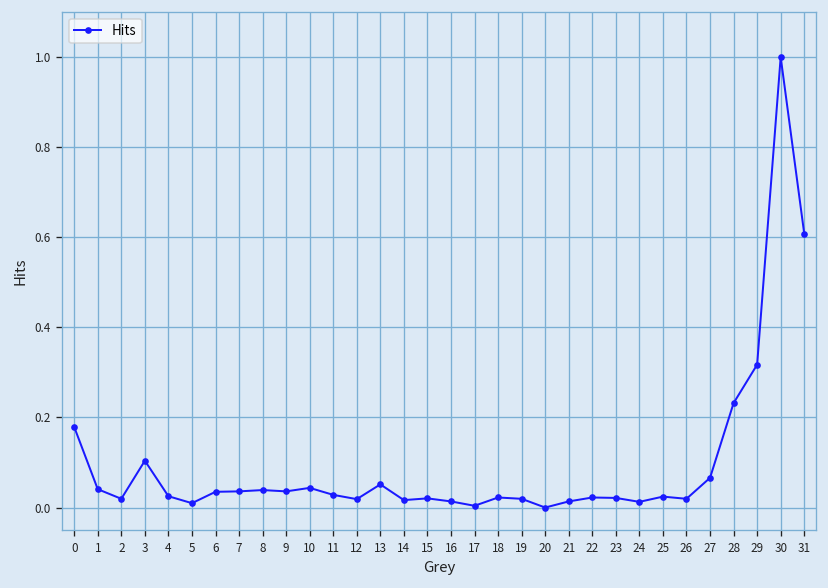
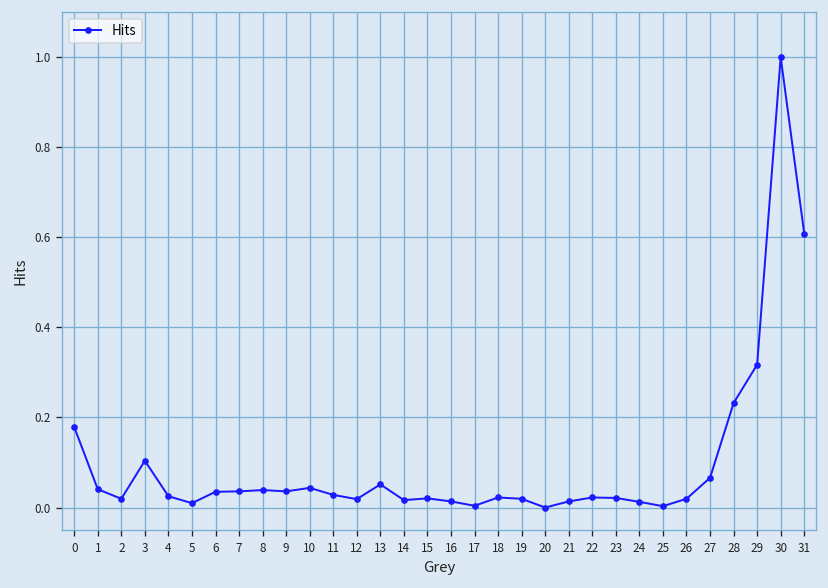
  {
    "0": 0.18,
    "1": 0.04,
    "2": 0.02,
    "3": 0.10,
    "4": 0.03,
    "5": 0.01,
    "6": 0.03,
    "7": 0.04,
    "8": 0.04,
    "9": 0.04,
    "10": 0.04,
    "11": 0.03,
    "12": 0.02,
    "13": 0.05,
    "14": 0.02,
    "15": 0.02,
    "16": 0.01,
    "17": 0.00,
    "18": 0.02,
    "19": 0.02,
    "20": 0.00,
    "21": 0.01,
    "22": 0.02,
    "23": 0.02,
    "24": 0.01,
-   "25": 0.02,
+   "25": 0.00,
    "26": 0.02,
    "27": 0.07,
    "28": 0.23,
    "29": 0.32,
    "30": 1.00,
    "31": 0.61
  }
